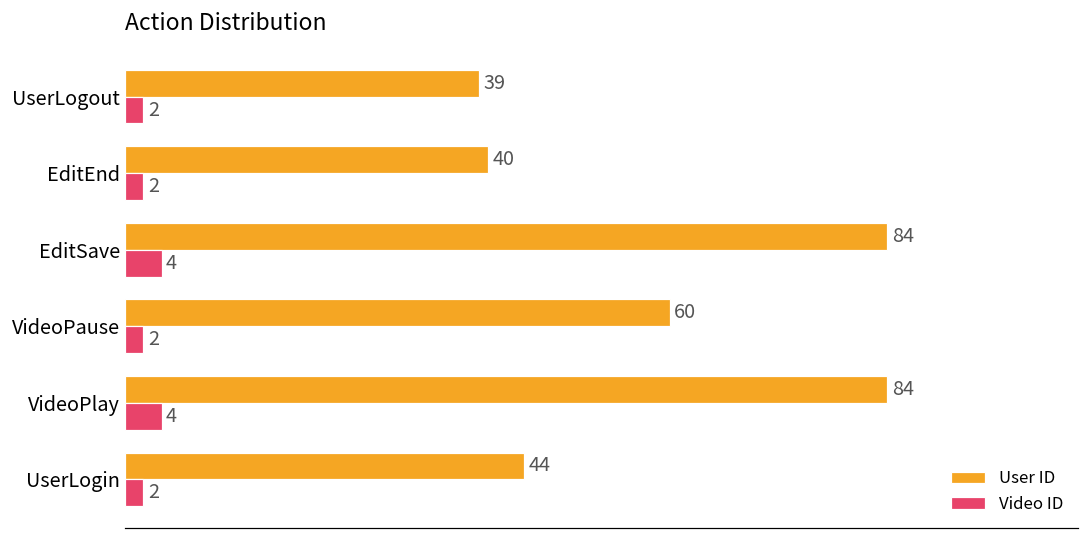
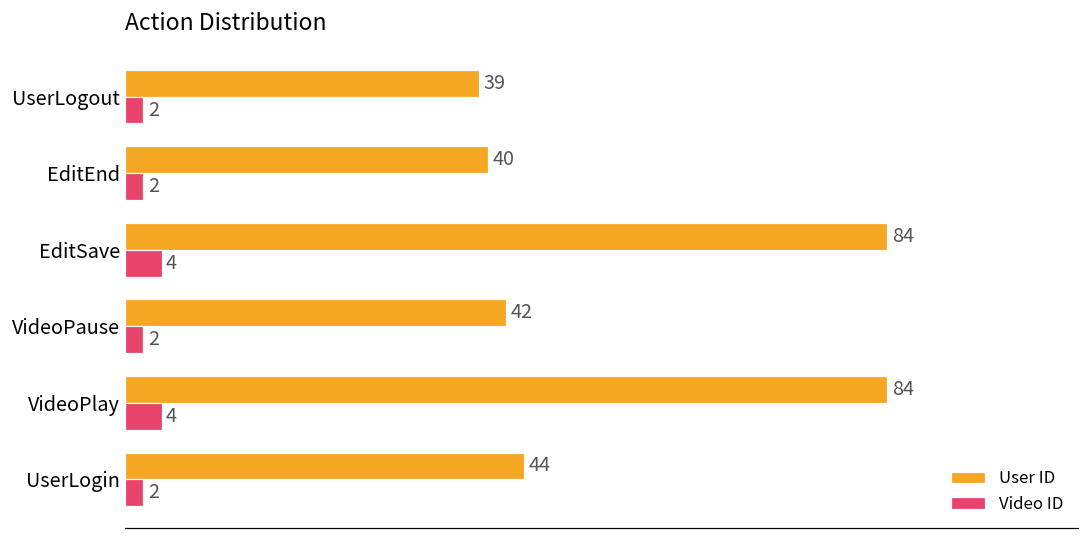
  {
    "User ID": {
      "UserLogout": 39,
      "EditEnd": 40,
      "EditSave": 84,
-     "VideoPause": 60,
+     "VideoPause": 42,
      "VideoPlay": 84,
      "UserLogin": 44
    },
    "Video ID": {
      "UserLogout": 2,
      "EditEnd": 2,
      "EditSave": 4,
      "VideoPause": 2,
      "VideoPlay": 4,
      "UserLogin": 2
    }
  }
